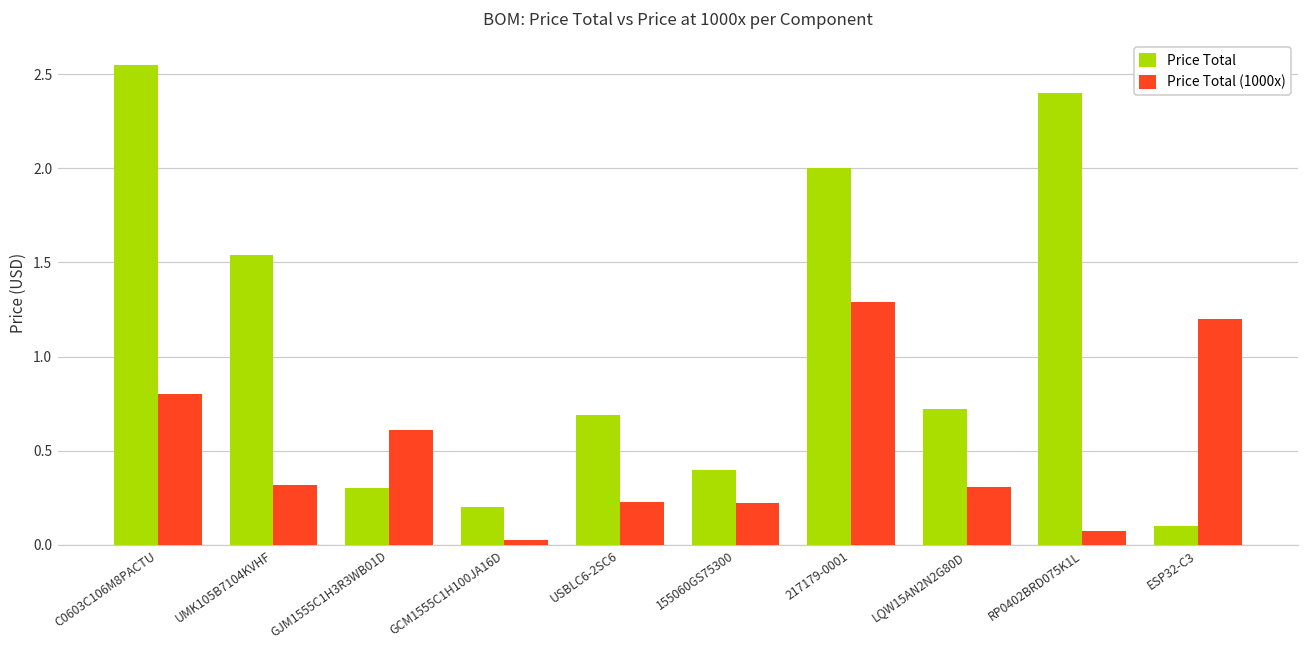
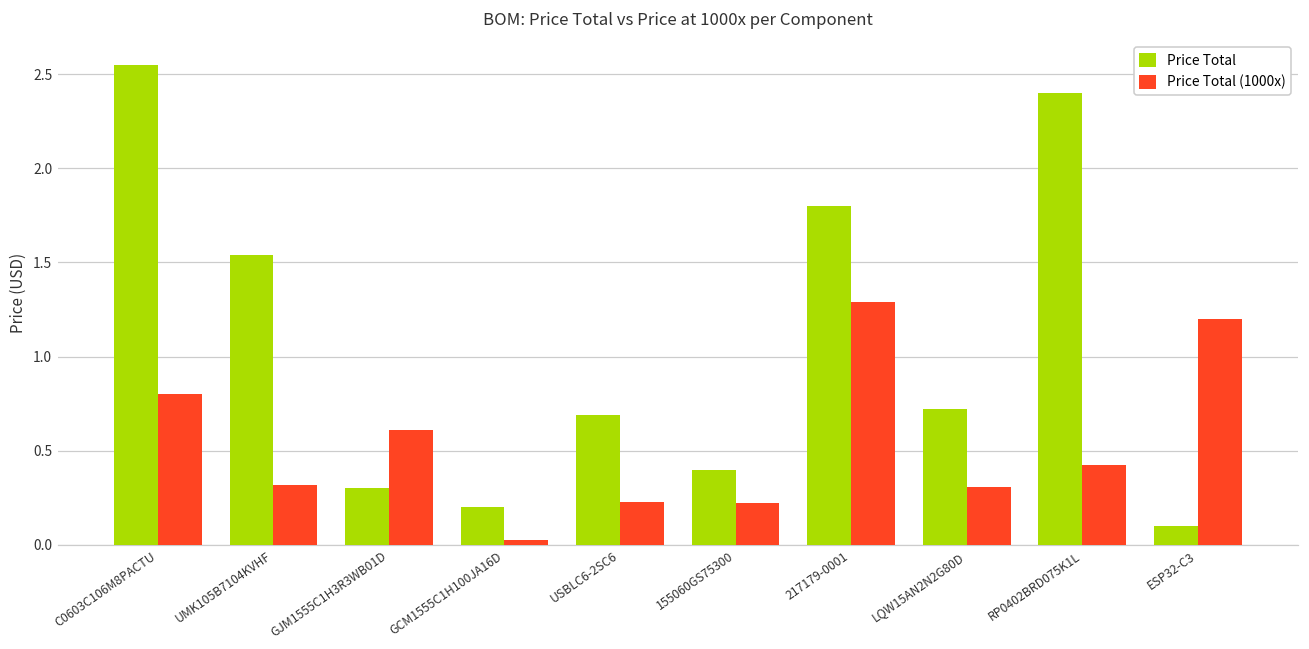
  {
    "Price Total": {
      "C0603C106M8PACTU": 2.55,
      "UMK105B7104KVHF": 1.54,
      "GJM1555C1H3R3WB01D": 0.3,
      "GCM1555C1H100JA16D": 0.2,
      "USBLC6-2SC6": 0.7,
      "155060GS75300": 0.4,
-     "217179-0001": 2.0,
+     "217179-0001": 1.8,
      "LQW15AN2N2G80D": 0.72,
      "RP0402BRD075K1L": 2.4,
      "ESP32-C3": 0.1
    },
    "Price Total (1000x)": {
      "C0603C106M8PACTU": 0.80,
      "UMK105B7104KVHF": 0.32,
      "GJM1555C1H3R3WB01D": 0.61,
      "GCM1555C1H100JA16D": 0.02,
      "USBLC6-2SC6": 0.23,
      "155060GS75300": 0.23,
      "217179-0001": 1.29,
      "LQW15AN2N2G80D": 0.31,
-     "RP0402BRD075K1L": 0.08,
+     "RP0402BRD075K1L": 0.43,
      "ESP32-C3": 1.20
    }
  }
